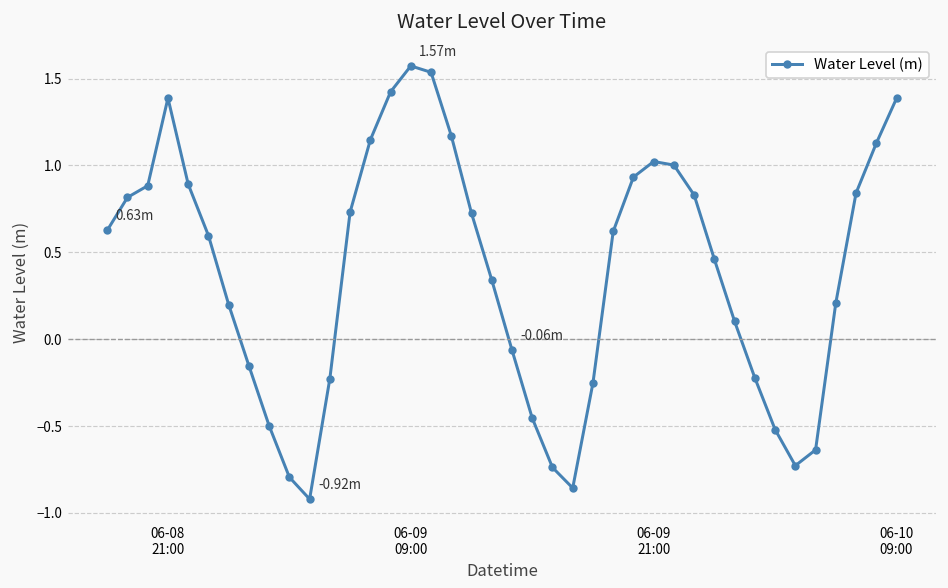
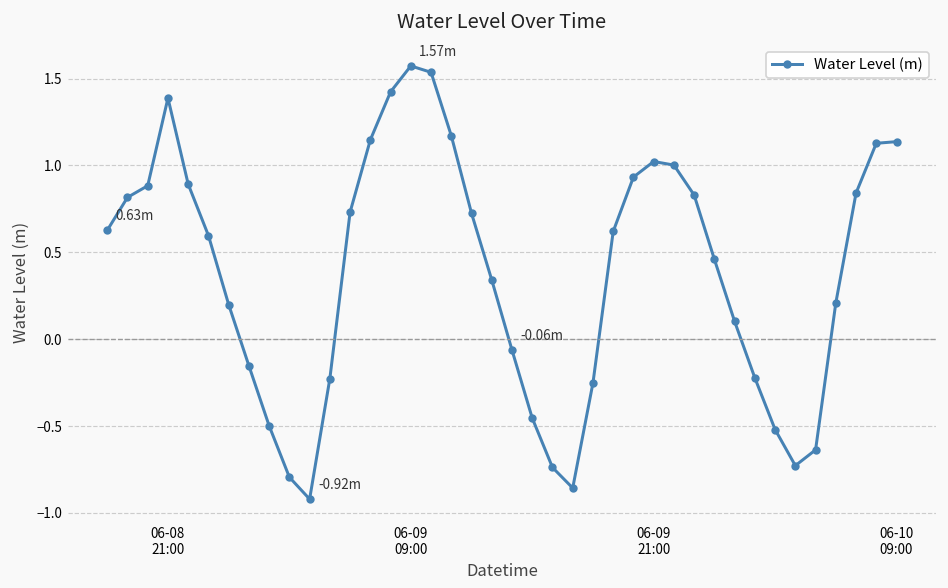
  {
    "06-08 21:00": 1.39,
    "06-09 21:00": 1.02,
-   "06-10 09:00": 1.39
+   "06-10 09:00": 1.14
  }
